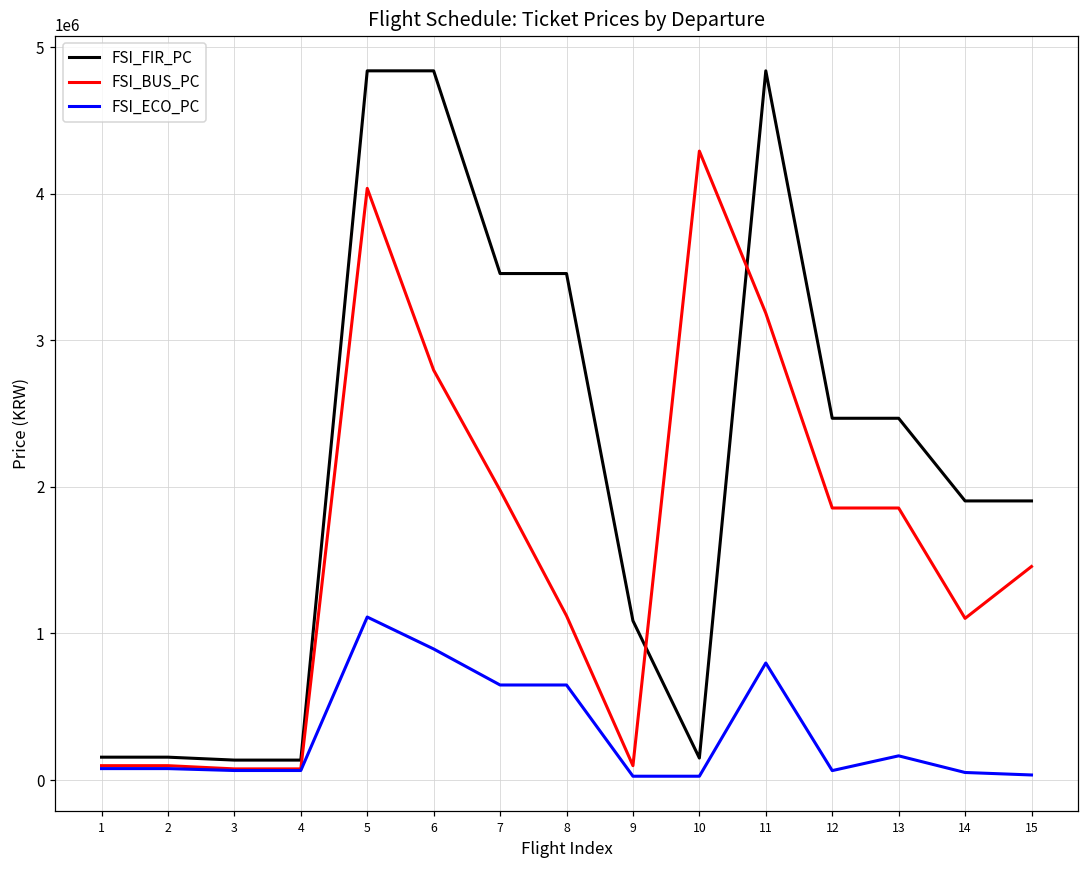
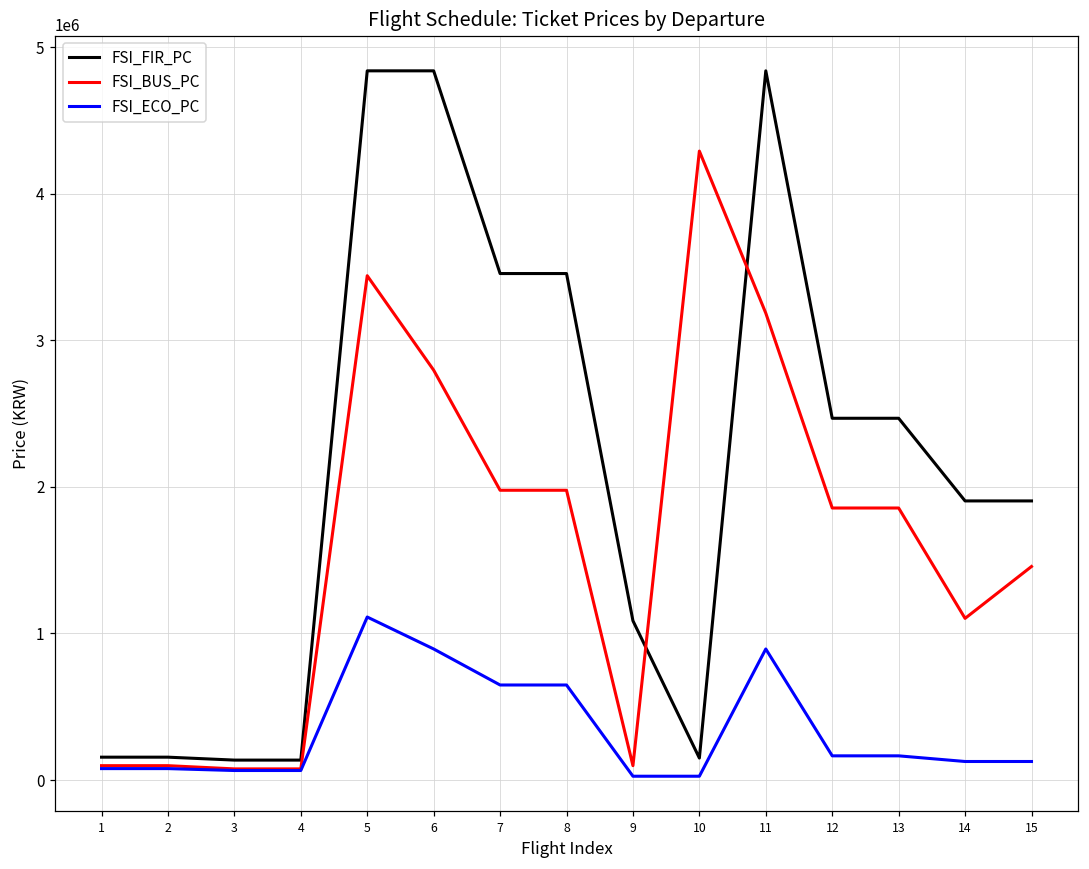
  {
    "FSI_FIR_PC": {
      "1": 160000,
      "2": 160000,
      "3": 140000,
      "4": 140000,
      "5": 4840000,
      "6": 4840000,
      "7": 3460000,
      "8": 3460000,
      "9": 1090000,
      "10": 150000,
      "11": 4840000,
      "12": 2470000,
      "13": 2470000,
      "14": 1900000,
      "15": 1900000
    },
    "FSI_BUS_PC": {
      "1": 100000,
      "2": 100000,
-     "5": 4040000,
+     "5": 3440000,
      "6": 2800000,
      "7": 1980000,
-     "8": 1120000,
+     "8": 1980000,
      "9": 100000,
      "10": 4290000,
      "11": 3190000,
      "12": 1860000,
      "13": 1860000,
      "14": 1100000,
      "15": 1460000
    },
    "FSI_ECO_PC": {
      "1": 80000,
      "2": 80000,
      "5": 1110000,
      "6": 890000,
      "7": 650000,
      "8": 650000,
      "9": 30000,
      "10": 30000,
-     "11": 800000,
-     "12": 60000,
+     "11": 890000,
+     "12": 170000,
      "13": 170000,
-     "14": 50000,
-     "15": 30000
+     "14": 130000,
+     "15": 130000
    }
  }
